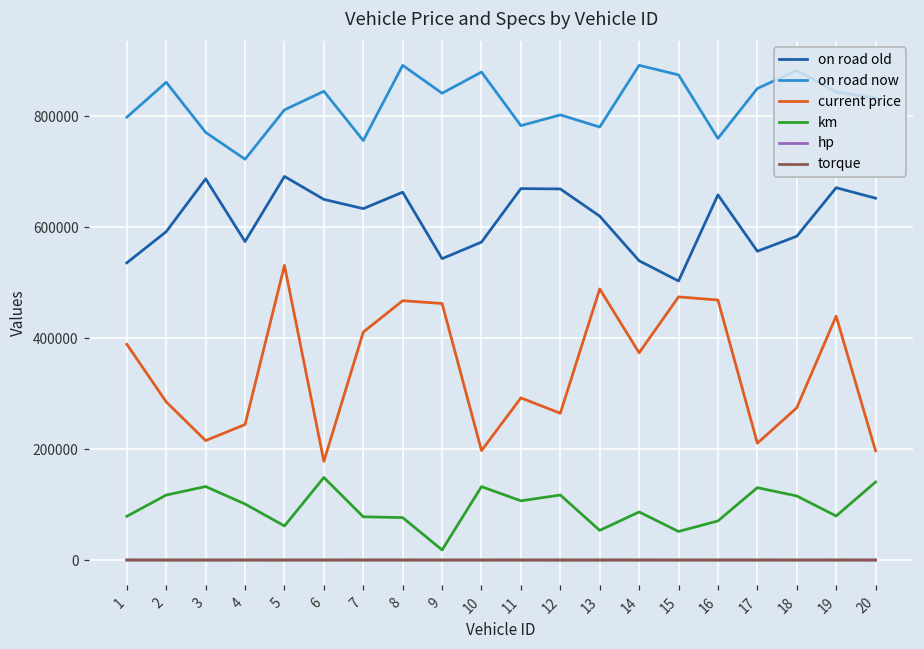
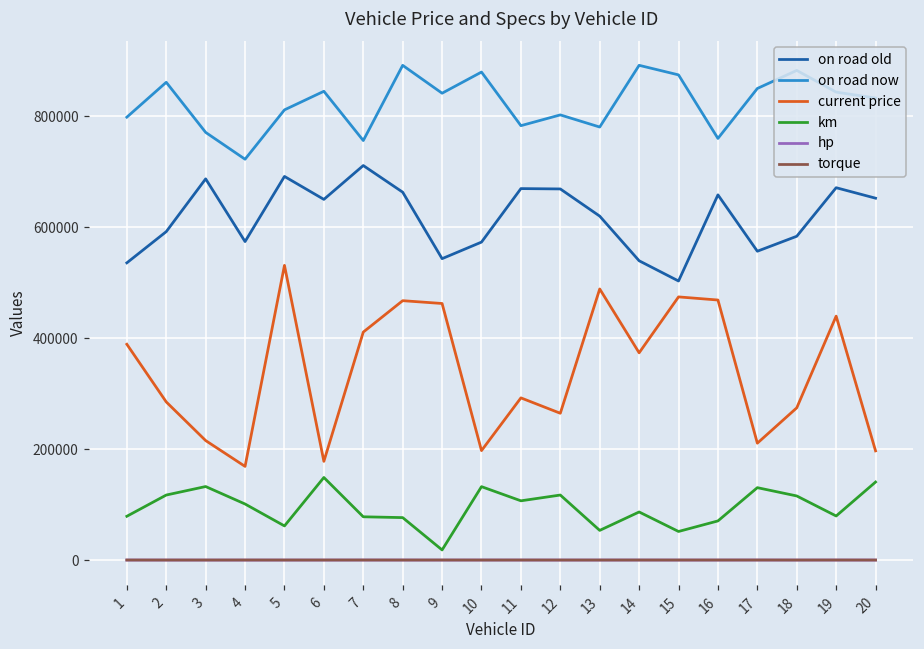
  {
    "on road old": {
      "1": 540000,
      "2": 590000,
      "3": 690000,
      "4": 570000,
      "5": 690000,
      "6": 650000,
-     "7": 630000,
+     "7": 710000,
      "8": 660000,
      "9": 540000,
      "10": 570000,
      "11": 670000,
      "12": 670000,
      "13": 620000,
      "14": 540000,
      "15": 500000,
      "16": 660000,
      "17": 560000,
      "18": 580000,
      "19": 670000,
      "20": 650000
    },
    "on road now": {
      "1": 800000,
      "2": 860000,
      "3": 770000,
      "4": 720000,
      "5": 810000,
      "6": 840000,
      "7": 760000,
      "8": 890000,
      "9": 840000,
      "10": 880000,
      "11": 780000,
      "12": 800000,
      "13": 780000,
      "14": 890000,
      "15": 870000,
      "16": 760000,
      "17": 850000
    },
    "current price": {
      "1": 390000,
      "2": 290000,
      "3": 220000,
-     "4": 240000,
+     "4": 170000,
      "5": 530000,
      "6": 180000,
      "7": 410000,
      "8": 470000,
      "9": 460000,
      "10": 200000,
      "11": 290000,
      "12": 260000,
      "13": 490000,
      "14": 370000,
      "15": 470000,
      "16": 470000,
      "17": 210000,
      "18": 270000,
      "19": 440000,
      "20": 200000
    },
    "km": {
      "1": 80000,
      "2": 120000,
      "3": 130000,
      "4": 100000,
      "5": 60000,
      "6": 150000,
      "7": 80000,
      "8": 80000,
      "9": 20000,
      "10": 130000,
      "11": 110000,
      "12": 120000,
      "13": 50000,
      "14": 90000,
      "15": 50000,
      "16": 70000,
      "17": 130000,
      "18": 120000,
      "19": 80000,
      "20": 140000
    },
    "torque": {
      "1": 0,
      "2": 0,
      "3": 0,
      "4": 0,
      "5": 0,
      "6": 0,
      "7": 0,
      "8": 0,
      "9": 0,
      "10": 0,
      "11": 0,
      "12": 0,
      "13": 0,
      "14": 0,
      "15": 0,
      "16": 0,
      "17": 0,
      "18": 0,
      "19": 0,
      "20": 0
    }
  }
